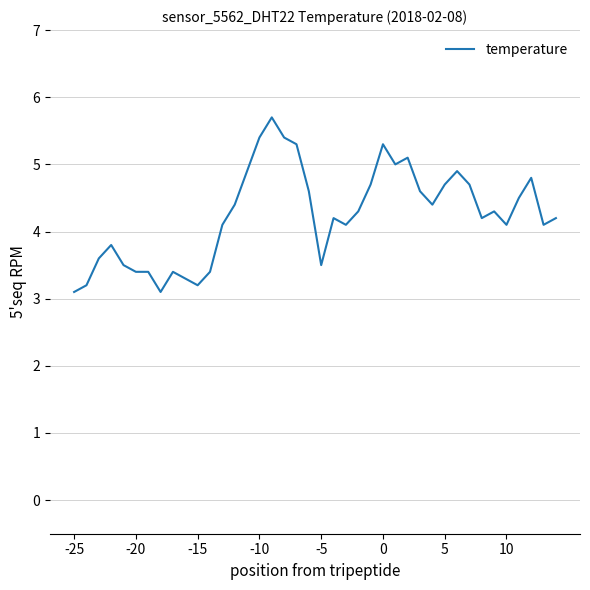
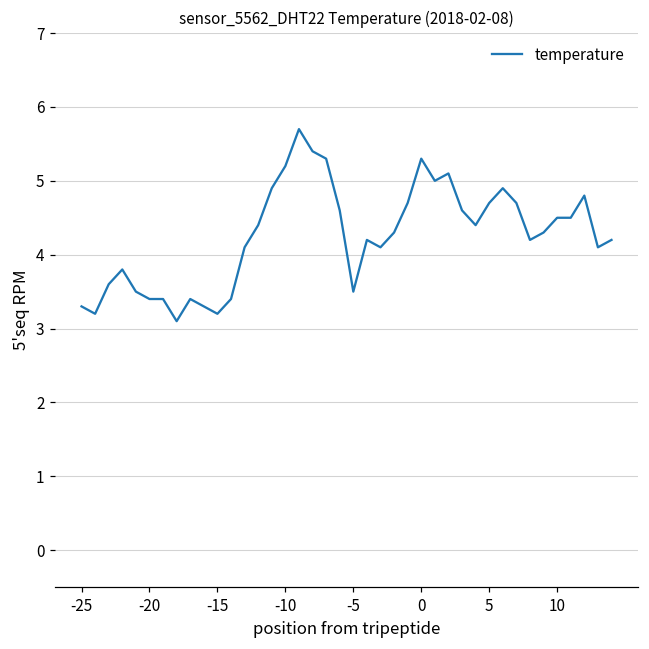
  {
-   "-25": 3.1,
+   "-25": 3.3,
    "-20": 3.4,
    "-15": 3.2,
-   "-10": 5.4,
+   "-10": 5.2,
    "-5": 3.5,
    "0": 5.3,
    "5": 4.7,
-   "10": 4.1
+   "10": 4.5
  }
